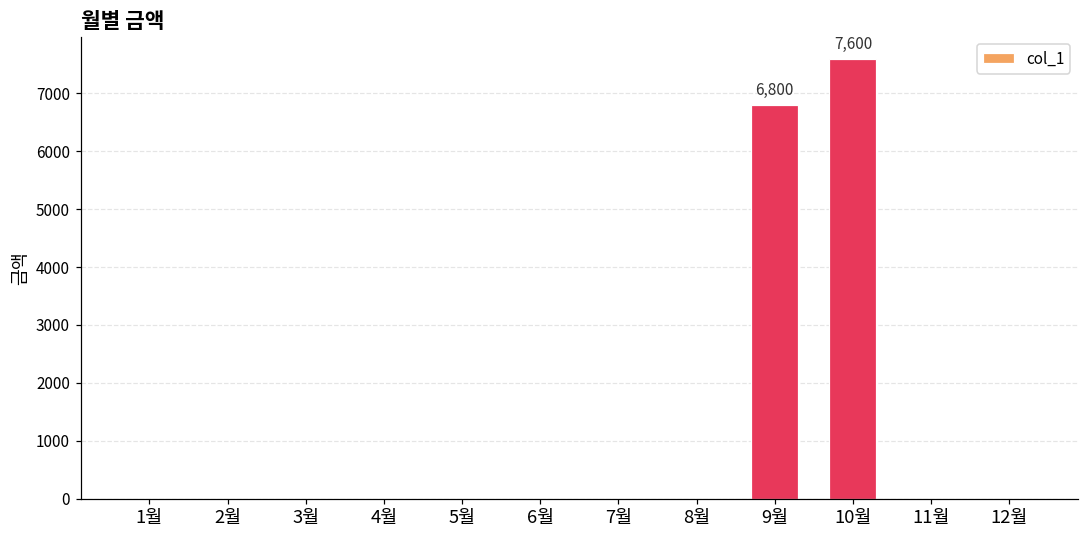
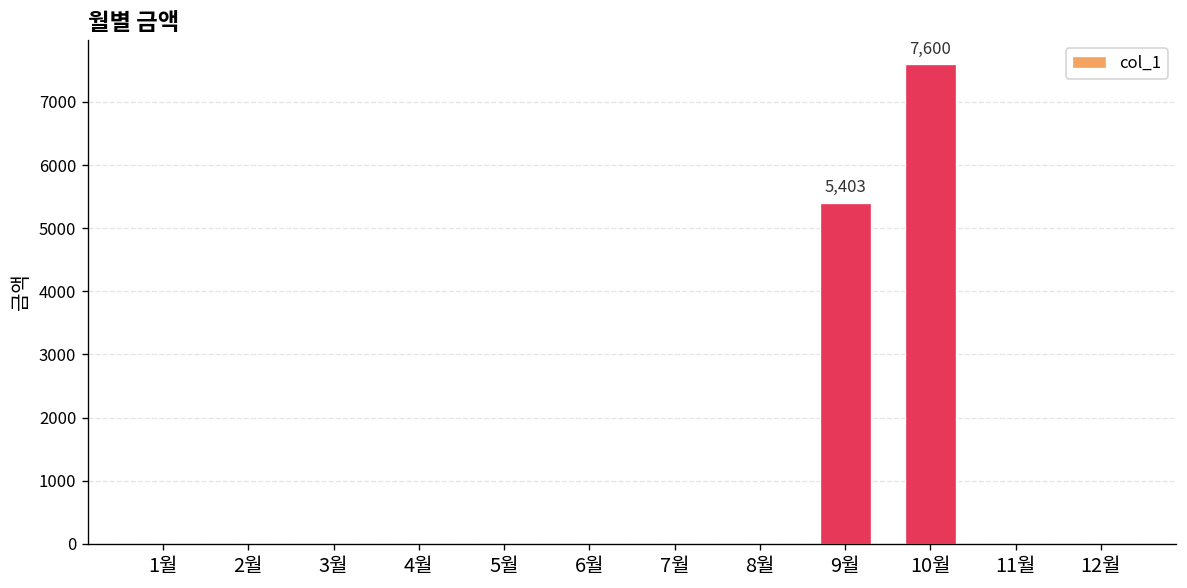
  {
-   "9월": "6,800",
+   "9월": "5,403",
    "10월": "7,600"
  }
